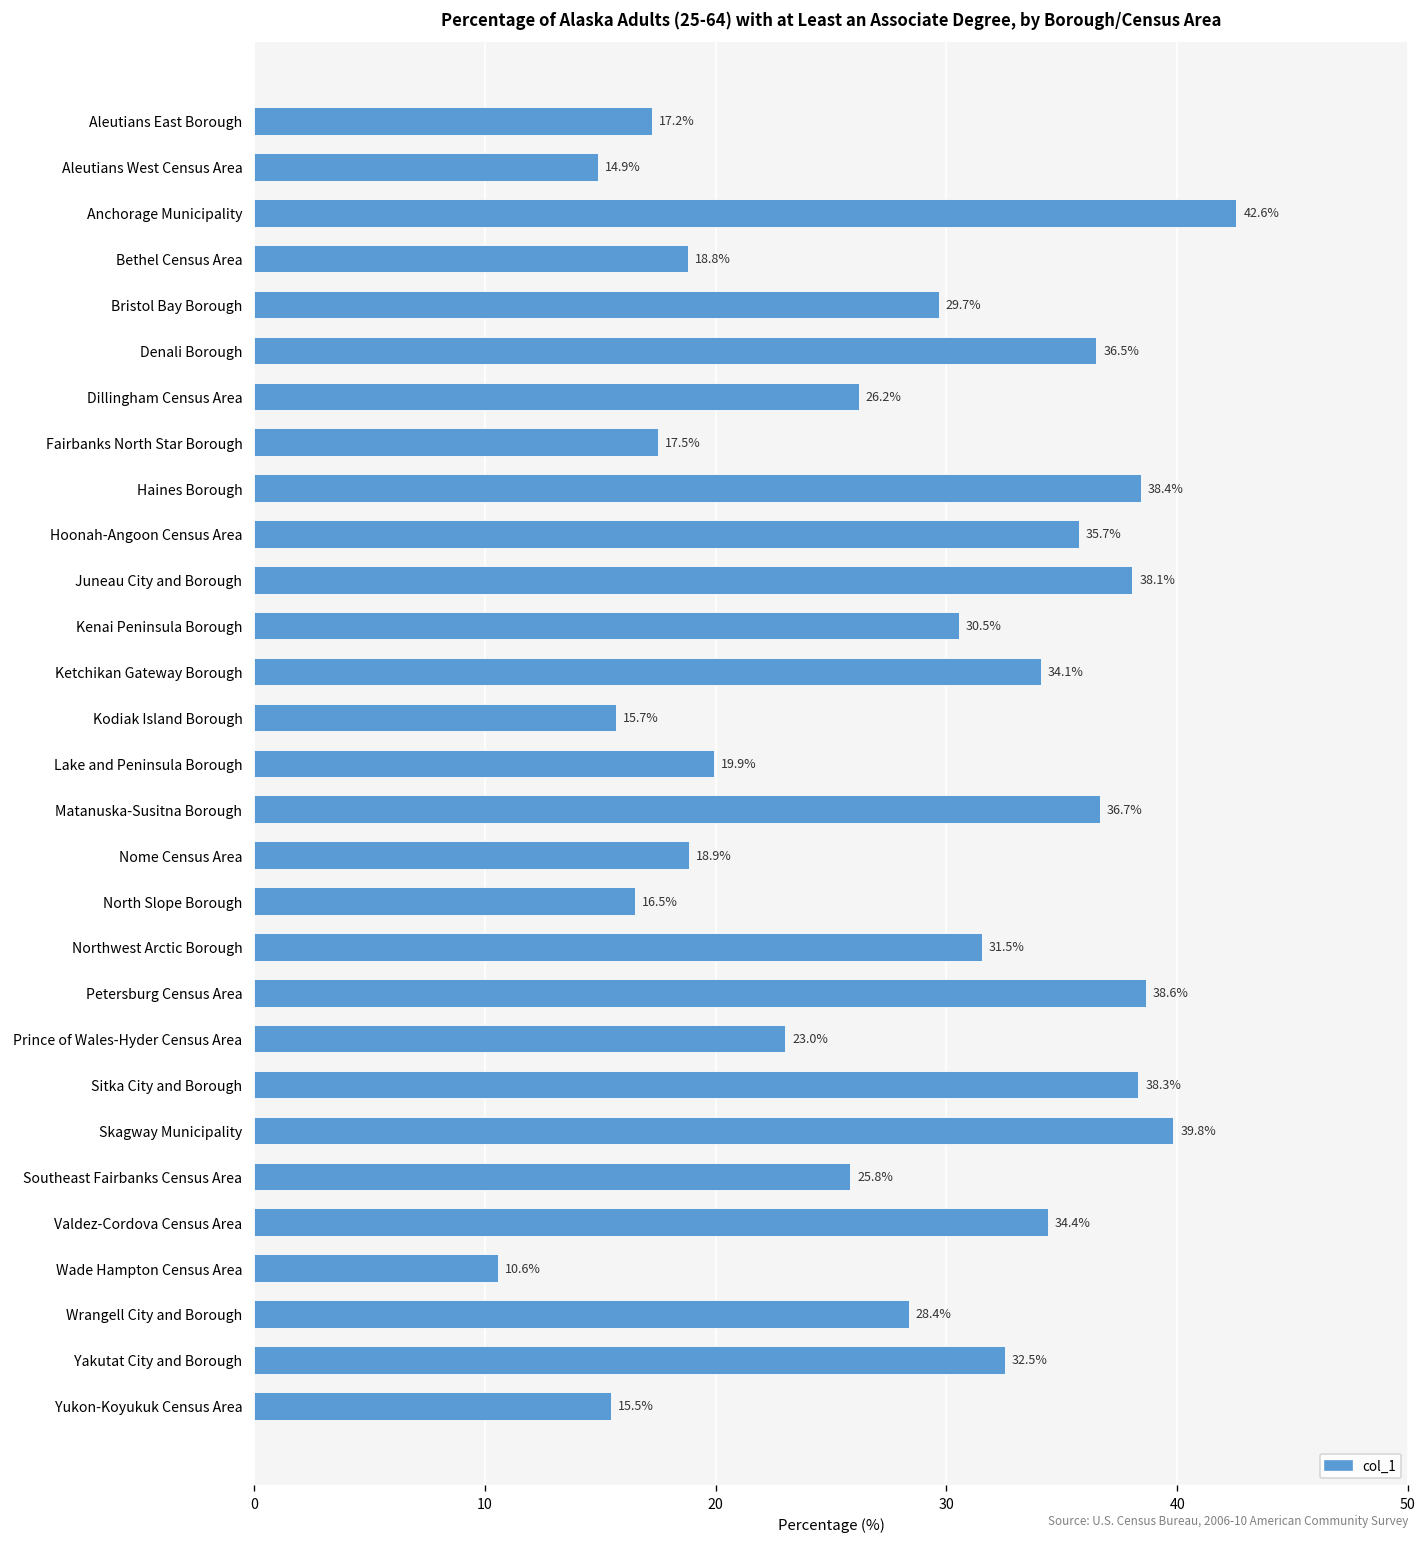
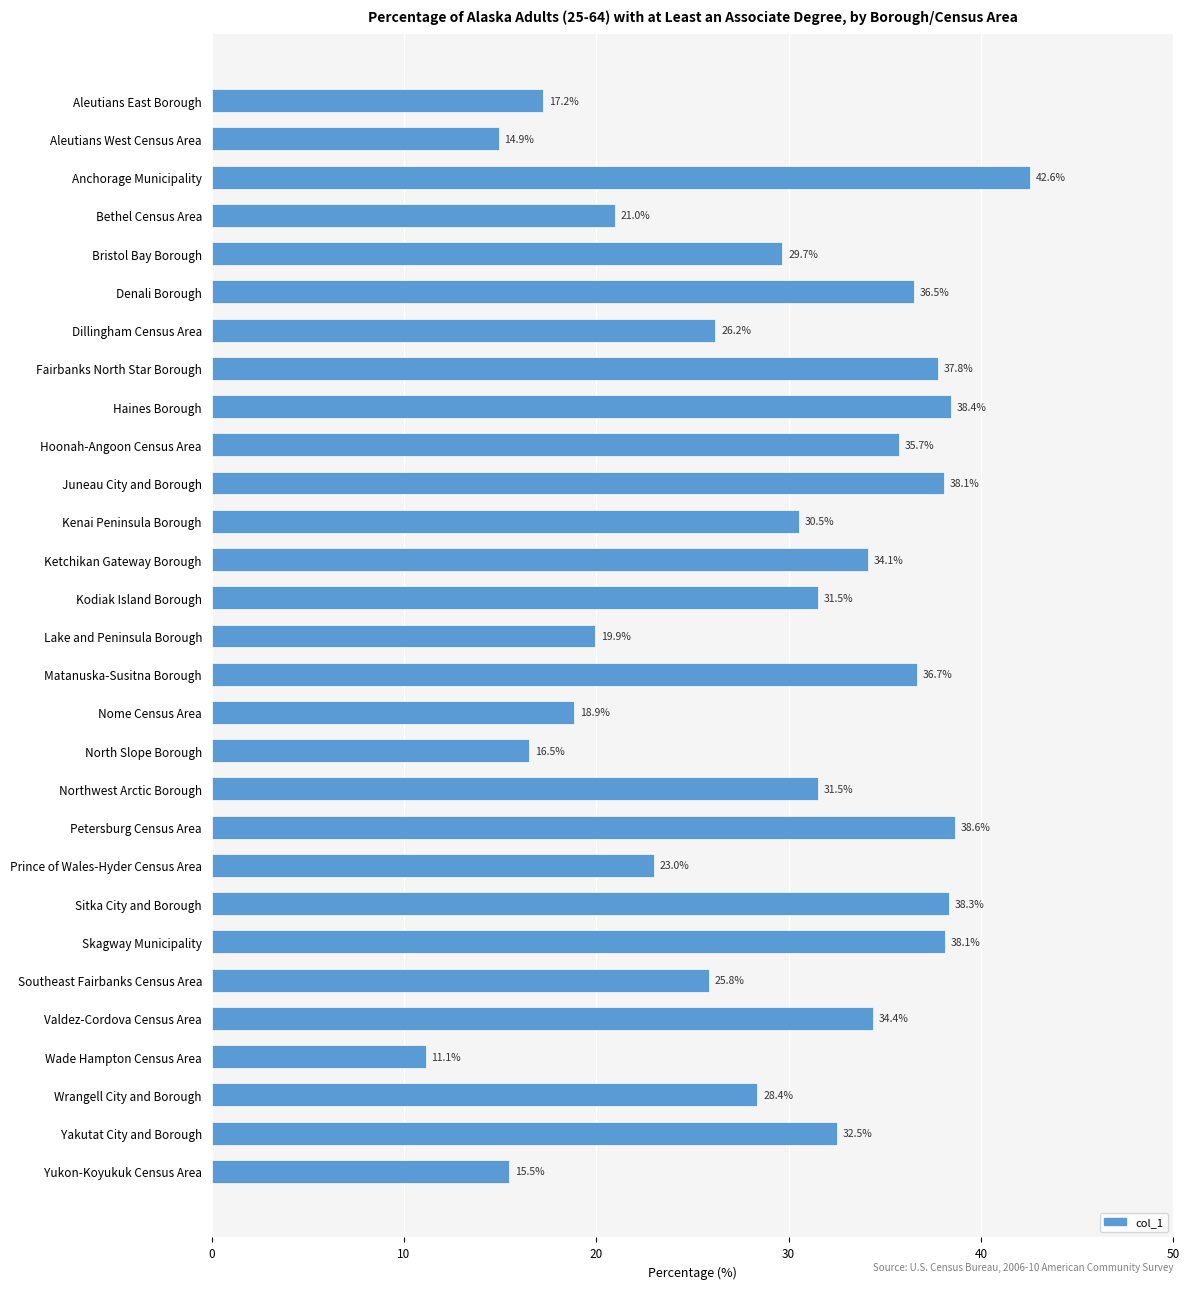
  {
    "Aleutians East Borough": "17.2%",
    "Aleutians West Census Area": "14.9%",
    "Anchorage Municipality": "42.6%",
-   "Bethel Census Area": "18.8%",
+   "Bethel Census Area": "21.0%",
    "Bristol Bay Borough": "29.7%",
    "Denali Borough": "36.5%",
    "Dillingham Census Area": "26.2%",
-   "Fairbanks North Star Borough": "17.5%",
+   "Fairbanks North Star Borough": "37.8%",
    "Haines Borough": "38.4%",
    "Hoonah-Angoon Census Area": "35.7%",
    "Juneau City and Borough": "38.1%",
    "Kenai Peninsula Borough": "30.5%",
    "Ketchikan Gateway Borough": "34.1%",
-   "Kodiak Island Borough": "15.7%",
+   "Kodiak Island Borough": "31.5%",
    "Lake and Peninsula Borough": "19.9%",
    "Matanuska-Susitna Borough": "36.7%",
    "Nome Census Area": "18.9%",
    "North Slope Borough": "16.5%",
    "Northwest Arctic Borough": "31.5%",
    "Petersburg Census Area": "38.6%",
    "Prince of Wales-Hyder Census Area": "23.0%",
    "Sitka City and Borough": "38.3%",
-   "Skagway Municipality": "39.8%",
+   "Skagway Municipality": "38.1%",
    "Southeast Fairbanks Census Area": "25.8%",
    "Valdez-Cordova Census Area": "34.4%",
-   "Wade Hampton Census Area": "10.6%",
+   "Wade Hampton Census Area": "11.1%",
    "Wrangell City and Borough": "28.4%",
    "Yakutat City and Borough": "32.5%",
    "Yukon-Koyukuk Census Area": "15.5%"
  }
